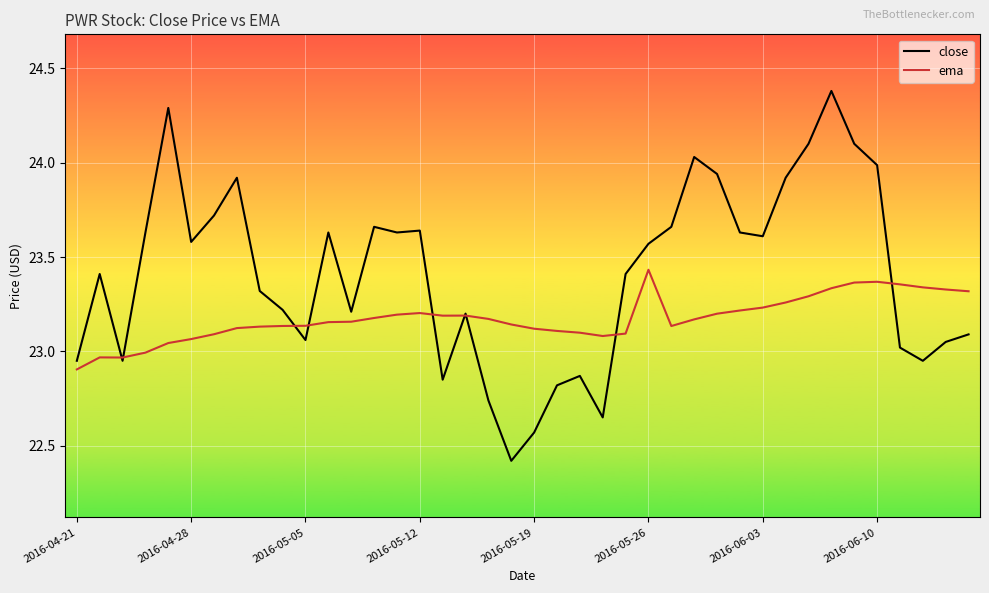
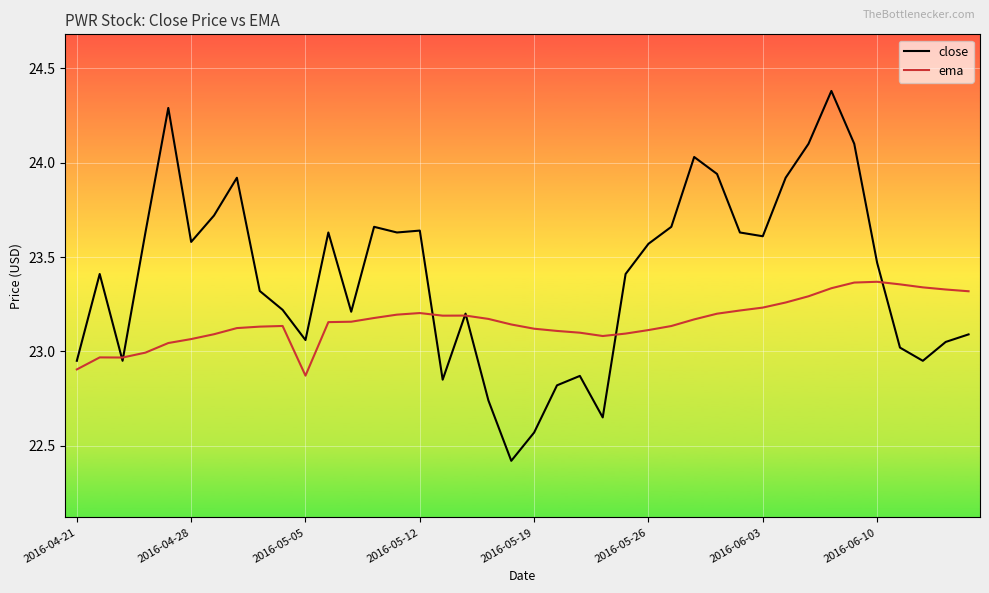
  {
    "close": {
      "2016-04-21": 22.95,
      "2016-04-28": 23.58,
      "2016-05-05": 23.06,
      "2016-05-12": 23.64,
      "2016-05-19": 22.57,
      "2016-05-26": 23.57,
      "2016-06-03": 23.61,
-     "2016-06-10": 23.99
+     "2016-06-10": 23.47
    },
    "ema": {
      "2016-04-21": 22.90,
      "2016-04-28": 23.07,
-     "2016-05-05": 23.14,
+     "2016-05-05": 22.87,
      "2016-05-12": 23.20,
      "2016-05-19": 23.12,
-     "2016-05-26": 23.43,
+     "2016-05-26": 23.11,
      "2016-06-03": 23.23,
      "2016-06-10": 23.37
    }
  }
